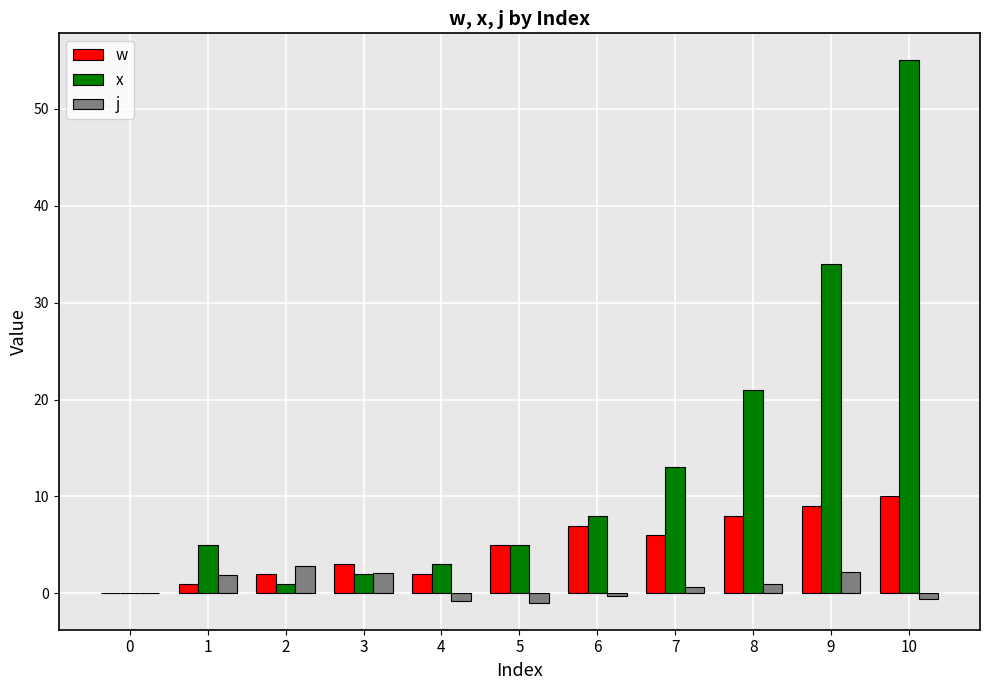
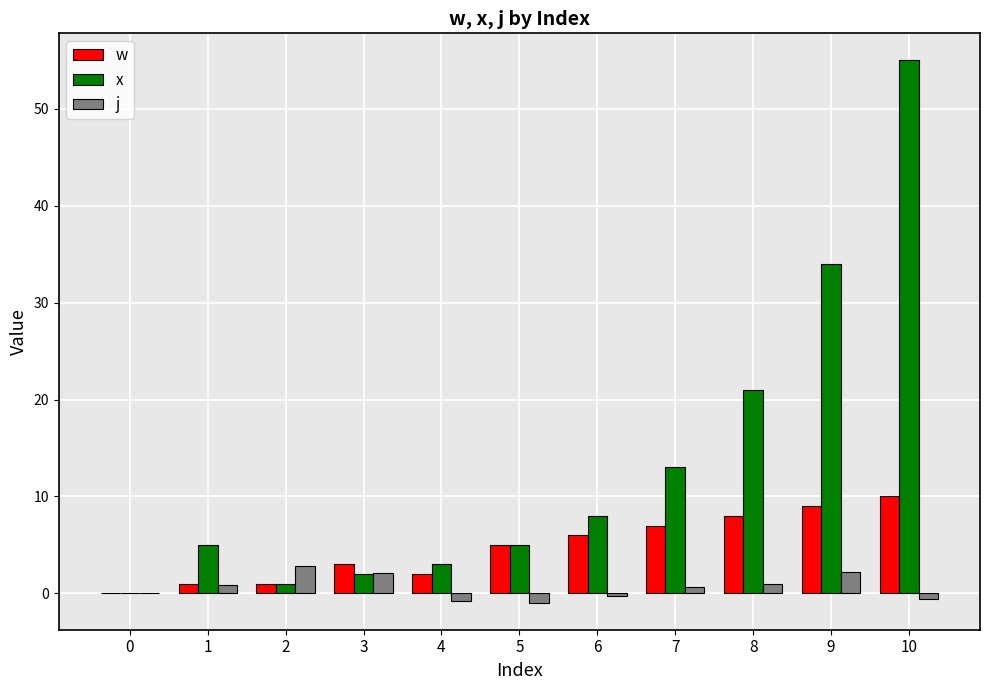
  {
    "w": {
      "0": 0,
      "1": 1,
-     "2": 2,
+     "2": 1,
      "3": 3,
      "4": 2,
      "5": 5,
-     "6": 7,
-     "7": 6,
+     "6": 6,
+     "7": 7,
      "8": 8,
      "9": 9,
      "10": 10
    },
    "x": {
      "0": 0,
      "1": 5,
      "2": 1,
      "3": 2,
      "4": 3,
      "5": 5,
      "6": 8,
      "7": 13,
      "8": 21,
      "9": 34,
      "10": 55
    },
    "j": {
      "0": 0,
-     "1": 2,
+     "1": 1,
      "2": 3,
      "3": 2,
      "4": -1,
      "5": -1,
      "6": 0,
      "7": 1,
      "8": 1,
      "9": 2,
      "10": -1
    }
  }
